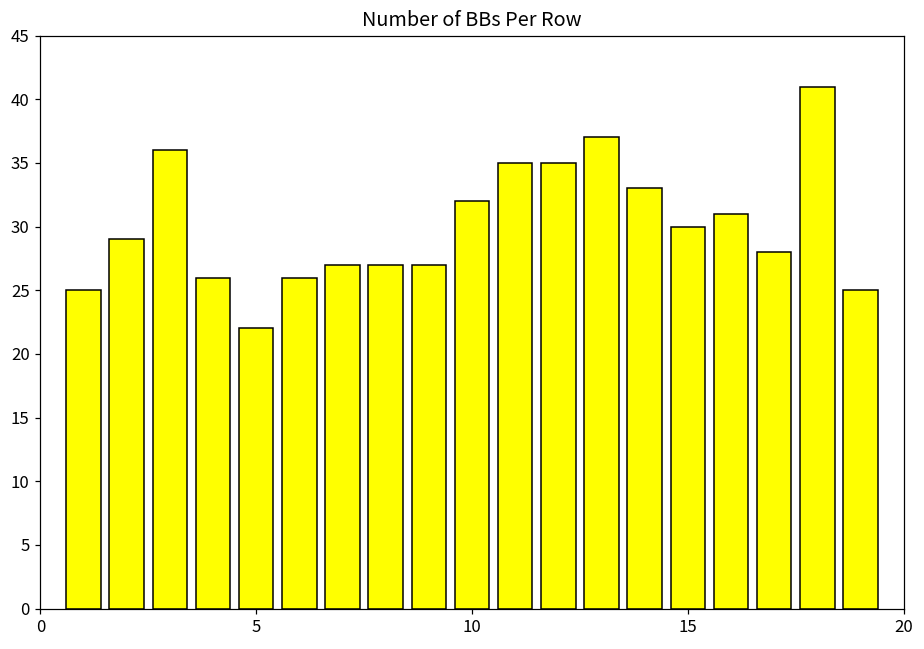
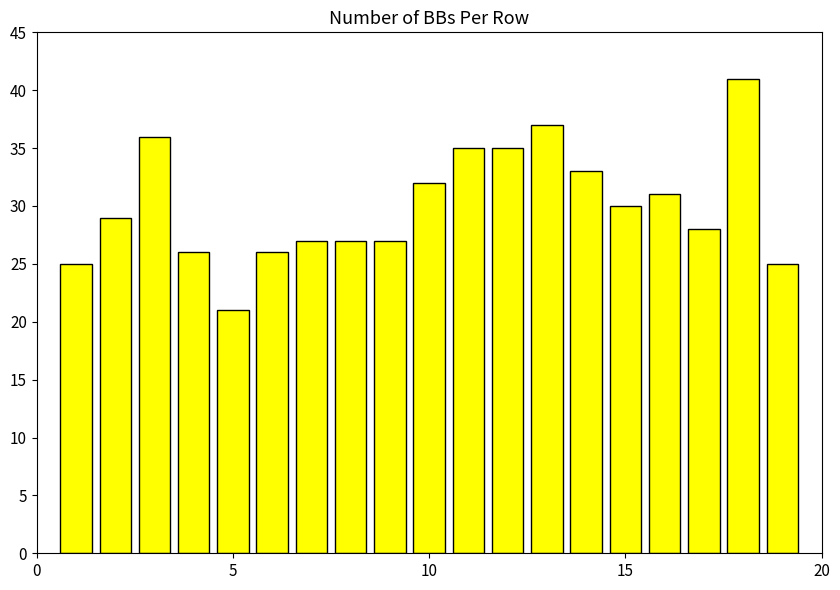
  {
-   "5": 22,
+   "5": 21,
    "10": 32,
    "15": 30
  }
